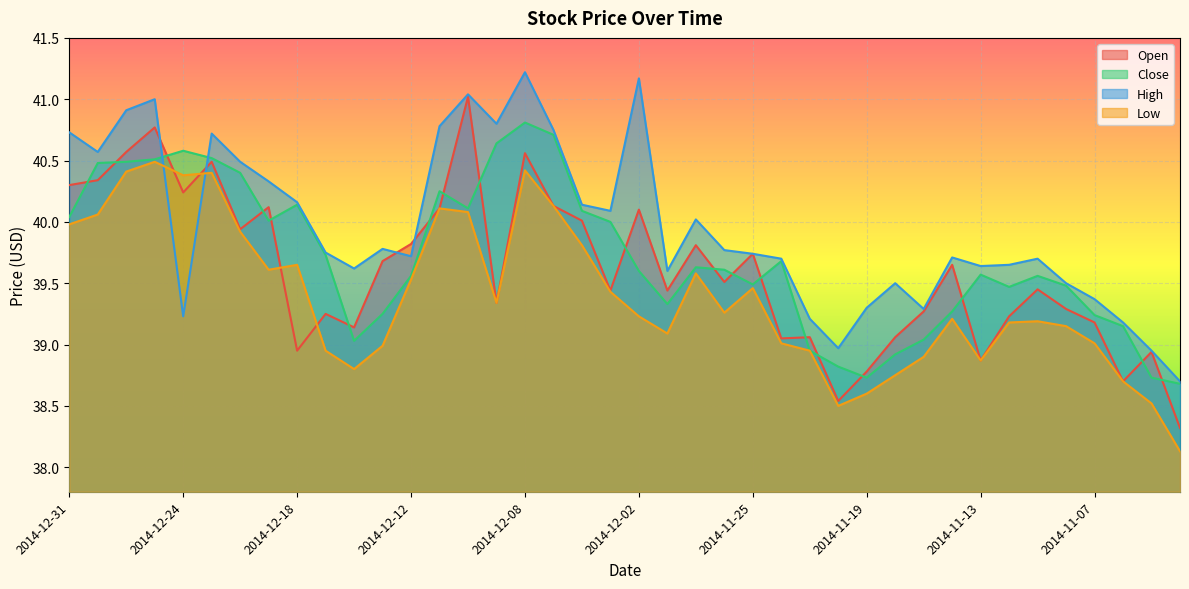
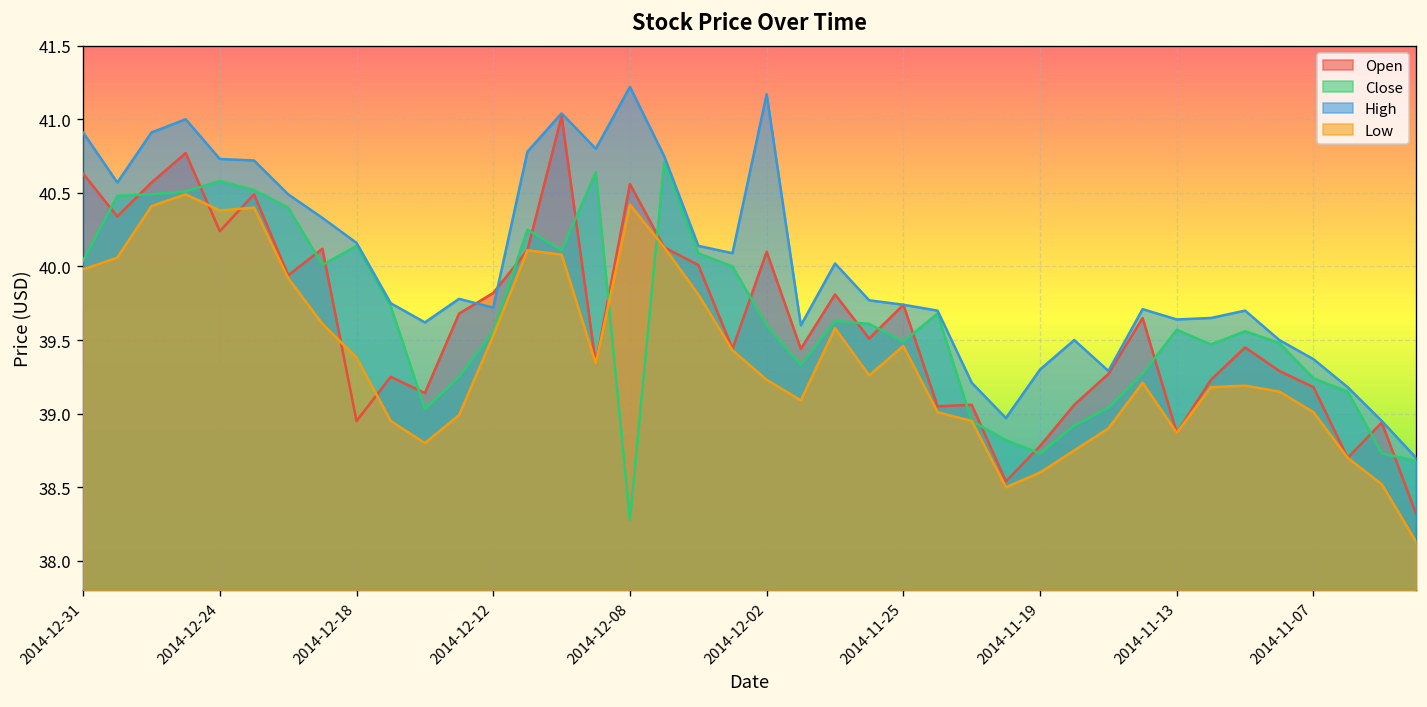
  {
    "Open": {
-     "2014-12-31": 40.30,
+     "2014-12-31": 40.63,
      "2014-12-24": 40.24,
      "2014-12-18": 38.95,
      "2014-12-12": 39.82,
      "2014-12-08": 40.56,
      "2014-12-02": 40.10,
      "2014-11-19": 38.78,
      "2014-11-07": 39.18
    },
    "Close": {
      "2014-12-31": 40.04,
      "2014-12-24": 40.58,
      "2014-12-12": 39.56,
-     "2014-12-08": 40.81,
+     "2014-12-08": 38.28,
      "2014-12-02": 39.60,
      "2014-11-25": 39.49,
      "2014-11-19": 38.73,
      "2014-11-13": 39.57,
      "2014-11-07": 39.24
    },
    "High": {
-     "2014-12-31": 40.73,
-     "2014-12-24": 39.23,
+     "2014-12-31": 40.91,
+     "2014-12-24": 40.73,
      "2014-12-12": 39.72,
      "2014-12-08": 41.22,
      "2014-12-02": 41.17,
      "2014-11-19": 39.30,
      "2014-11-13": 39.64,
      "2014-11-07": 39.37
    },
    "Low": {
      "2014-12-31": 39.98,
      "2014-12-24": 40.38,
-     "2014-12-18": 39.65,
+     "2014-12-18": 39.38,
      "2014-12-12": 39.53,
      "2014-12-08": 40.42,
      "2014-12-02": 39.23,
      "2014-11-25": 39.46,
      "2014-11-19": 38.60,
      "2014-11-07": 39.01
    }
  }
